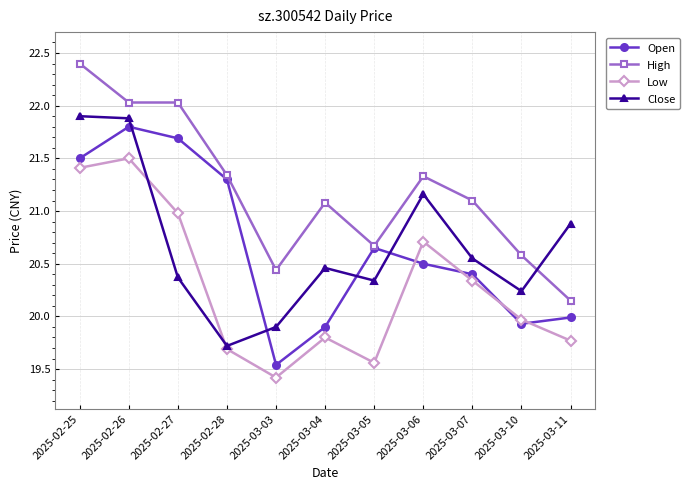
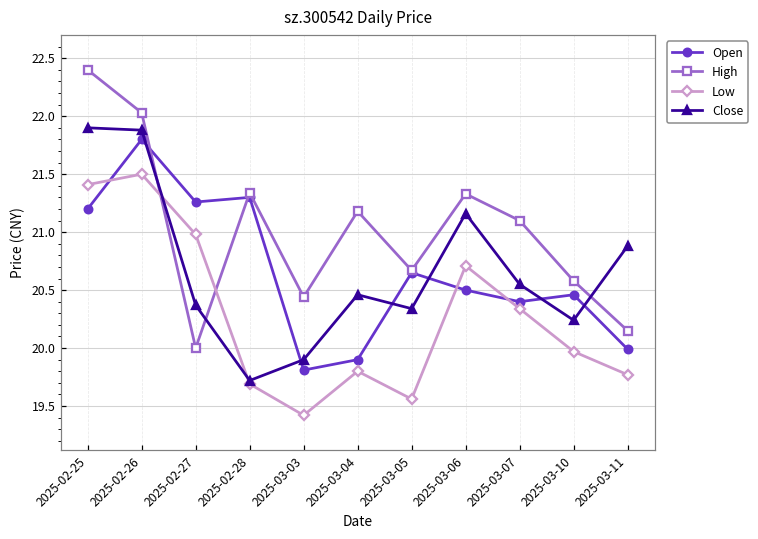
  {
    "Open": {
-     "2025-02-25": 21.5,
+     "2025-02-25": 21.2,
      "2025-02-26": 21.80,
-     "2025-02-27": 21.69,
+     "2025-02-27": 21.26,
      "2025-02-28": 21.30,
-     "2025-03-03": 19.54,
+     "2025-03-03": 19.81,
      "2025-03-04": 19.90,
      "2025-03-06": 20.50,
      "2025-03-07": 20.40,
-     "2025-03-10": 19.93,
+     "2025-03-10": 20.46,
      "2025-03-11": 19.99
    },
    "High": {
      "2025-02-25": 22.40,
      "2025-02-26": 22.03,
-     "2025-02-27": 22.03,
+     "2025-02-27": 20.00,
      "2025-02-28": 21.34,
      "2025-03-03": 20.44,
-     "2025-03-04": 21.08,
+     "2025-03-04": 21.18,
      "2025-03-06": 21.33,
      "2025-03-07": 21.10,
      "2025-03-10": 20.58,
      "2025-03-11": 20.15
    },
    "Low": {
      "2025-02-25": 21.41,
      "2025-02-26": 21.50,
      "2025-02-27": 20.98,
      "2025-02-28": 19.69,
      "2025-03-03": 19.42,
      "2025-03-04": 19.80,
      "2025-03-05": 19.56,
      "2025-03-06": 20.71,
      "2025-03-07": 20.34,
      "2025-03-10": 19.97,
      "2025-03-11": 19.77
    },
    "Close": {
      "2025-02-25": 21.90,
      "2025-02-26": 21.88,
      "2025-02-27": 20.37,
      "2025-02-28": 19.72,
      "2025-03-03": 19.90,
      "2025-03-04": 20.46,
      "2025-03-05": 20.34,
      "2025-03-06": 21.16,
      "2025-03-07": 20.55,
      "2025-03-10": 20.24,
      "2025-03-11": 20.88
    }
  }
